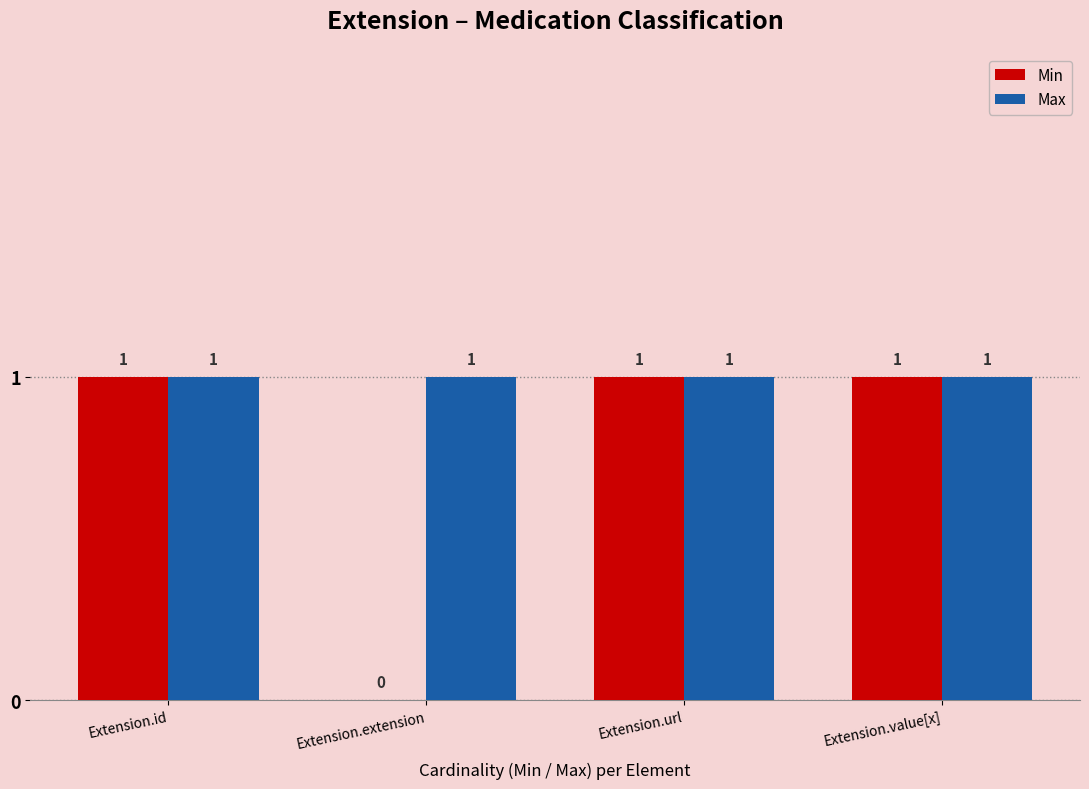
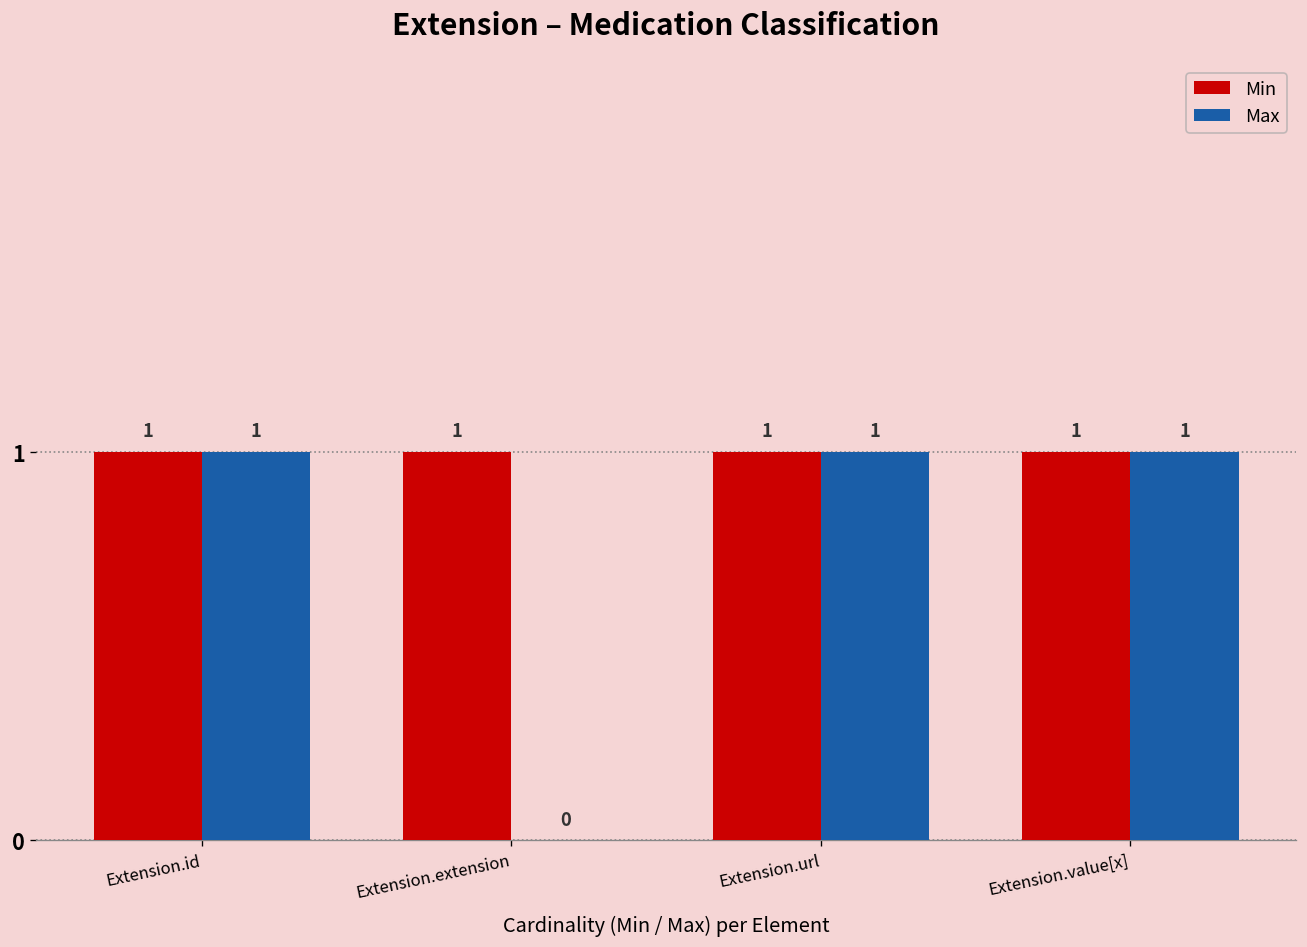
  {
    "Min": {
      "Extension.id": 1,
-     "Extension.extension": 0,
+     "Extension.extension": 1,
      "Extension.url": 1,
      "Extension.value[x]": 1
    },
    "Max": {
      "Extension.id": 1,
-     "Extension.extension": 1,
+     "Extension.extension": 0,
      "Extension.url": 1,
      "Extension.value[x]": 1
    }
  }
